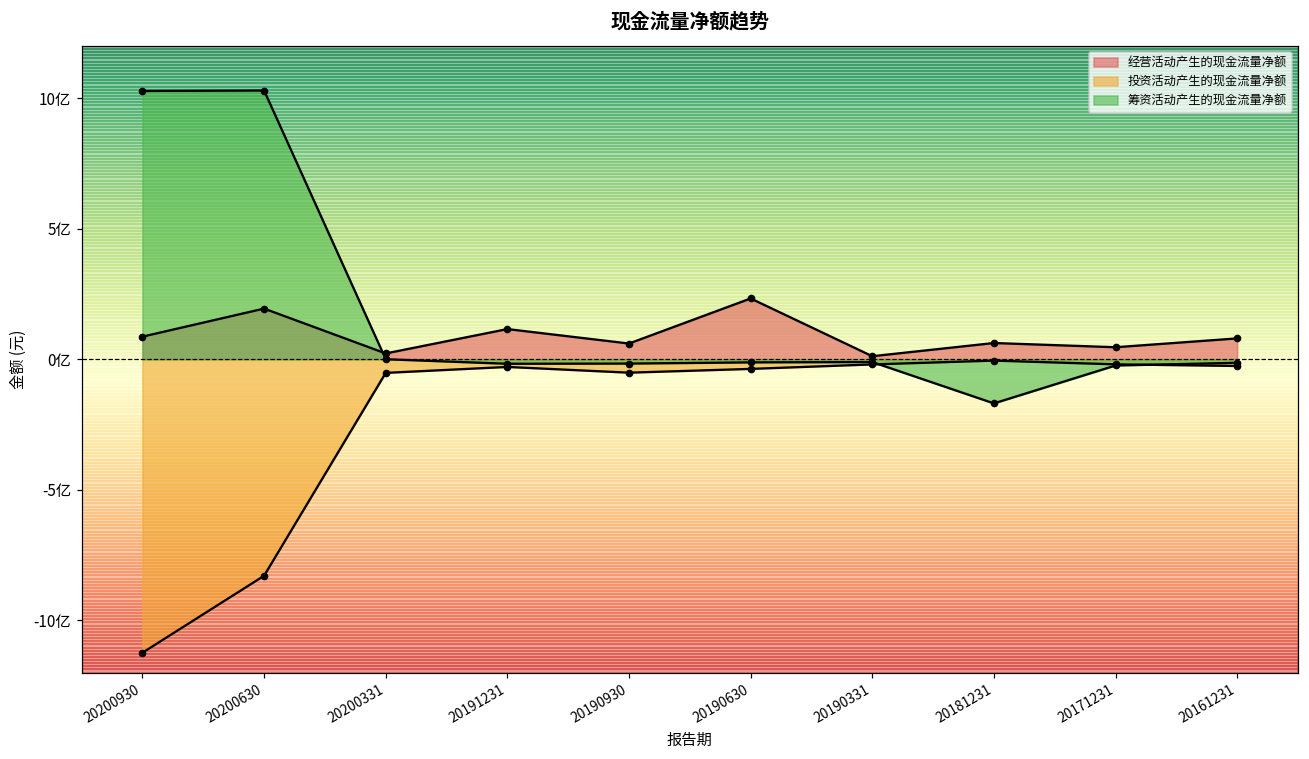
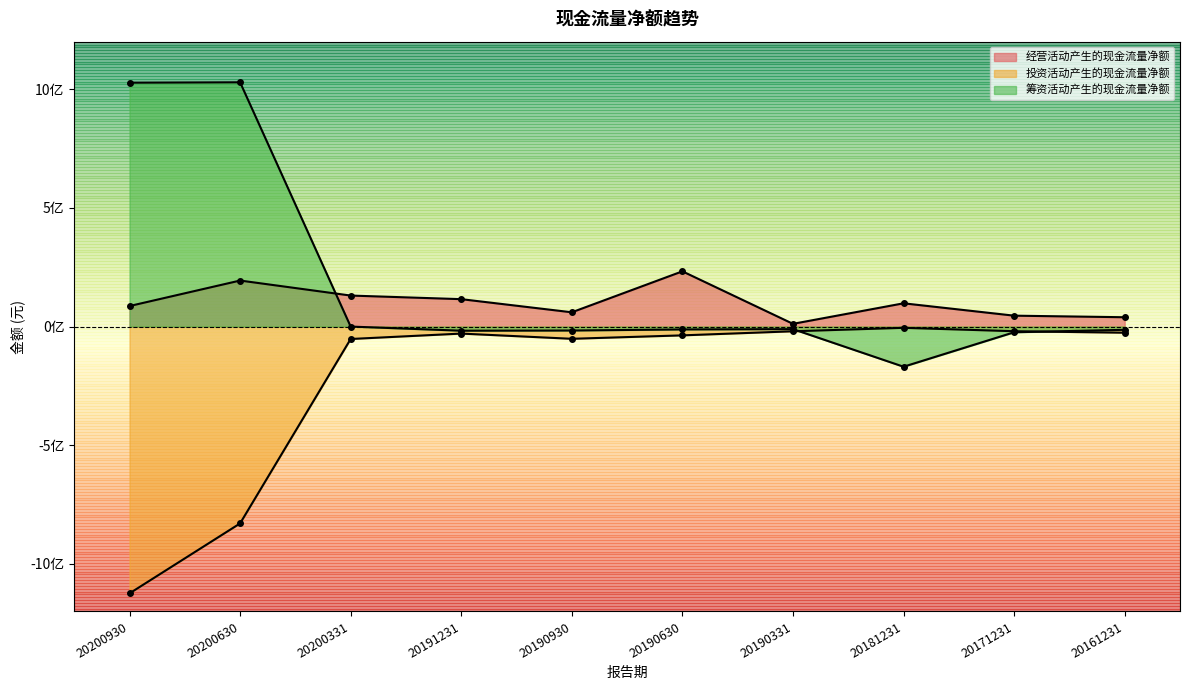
  {
    "经营活动产生的现金流量净额": {
      "20200930": "0.9亿",
      "20200630": "1.9亿",
-     "20200331": "0.2亿",
+     "20200331": "1.3亿",
      "20191231": "1.2亿",
      "20190930": "0.6亿",
      "20190630": "2.3亿",
      "20190331": "0.1亿",
-     "20181231": "0.6亿",
+     "20181231": "1.0亿",
      "20171231": "0.5亿",
-     "20161231": "0.8亿"
+     "20161231": "0.4亿"
    }
  }
